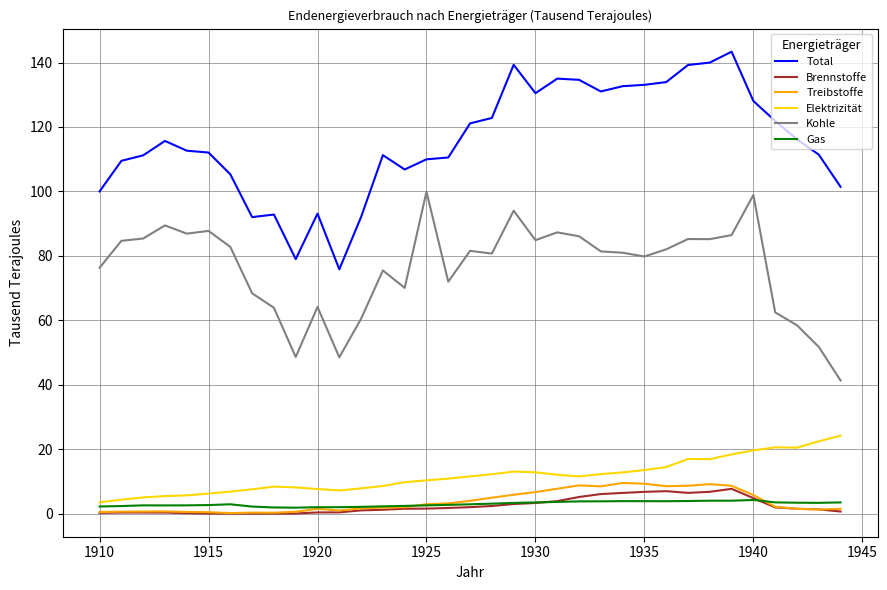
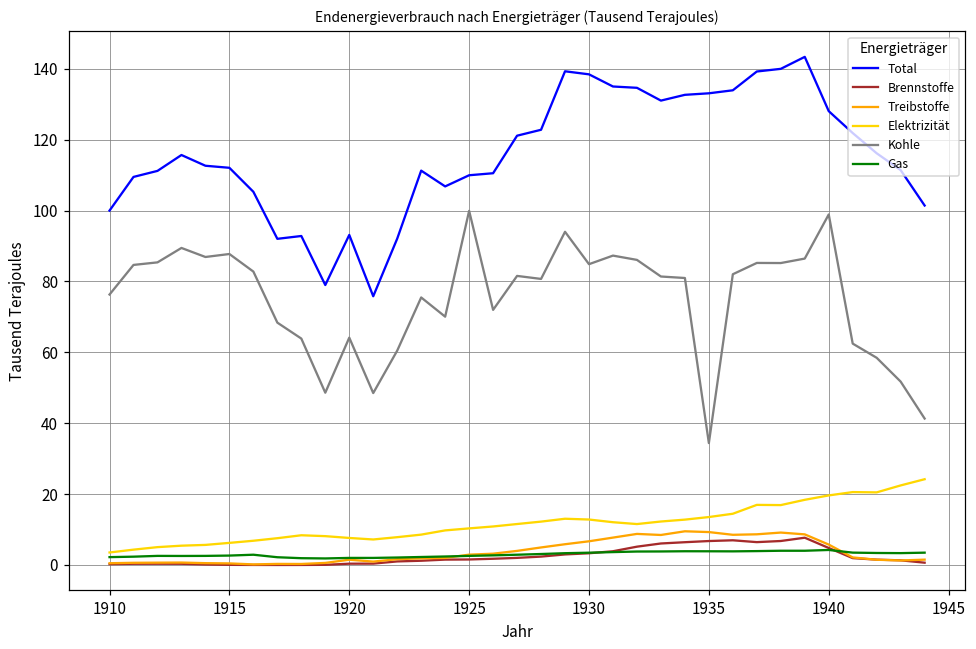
  {
    "Total": {
      "1910": 100,
      "1915": 112,
      "1920": 93,
      "1925": 110,
-     "1930": 130,
+     "1930": 138,
      "1935": 133,
      "1940": 128
    },
    "Brennstoffe": {
      "1920": 0,
      "1925": 2,
      "1935": 7
    },
    "Kohle": {
      "1910": 76,
      "1915": 88,
      "1920": 64,
      "1925": 100,
      "1930": 85,
-     "1935": 80,
+     "1935": 34,
      "1940": 99
    },
    "Gas": {
      "1910": 2,
      "1915": 3,
      "1935": 4
    }
  }
